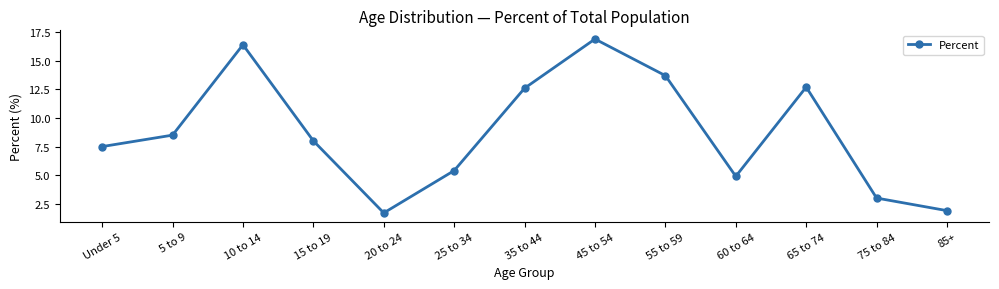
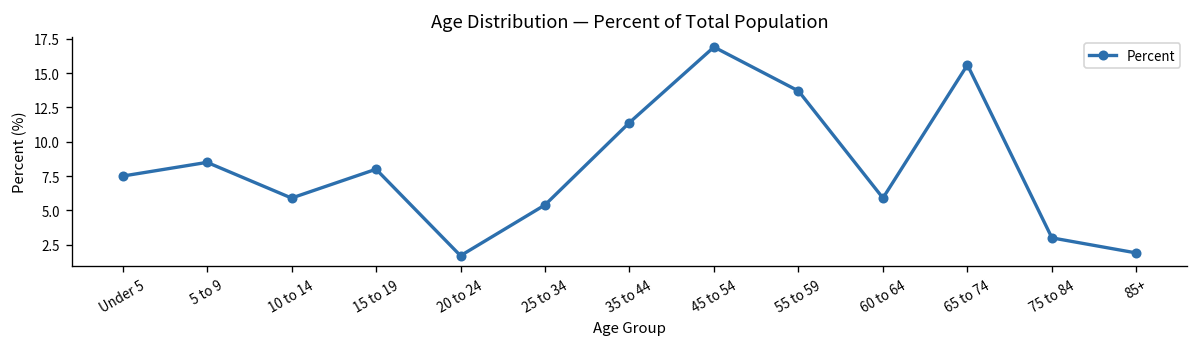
  {
    "Under 5": 7.5,
    "5 to 9": 8.5,
-   "10 to 14": 16.4,
+   "10 to 14": 5.9,
    "15 to 19": 8.0,
    "20 to 24": 1.7,
    "25 to 34": 5.4,
-   "35 to 44": 12.6,
+   "35 to 44": 11.4,
    "45 to 54": 16.9,
    "55 to 59": 13.7,
-   "60 to 64": 4.9,
-   "65 to 74": 12.7,
+   "60 to 64": 5.9,
+   "65 to 74": 15.6,
    "75 to 84": 3.0,
    "85+": 1.9
  }
